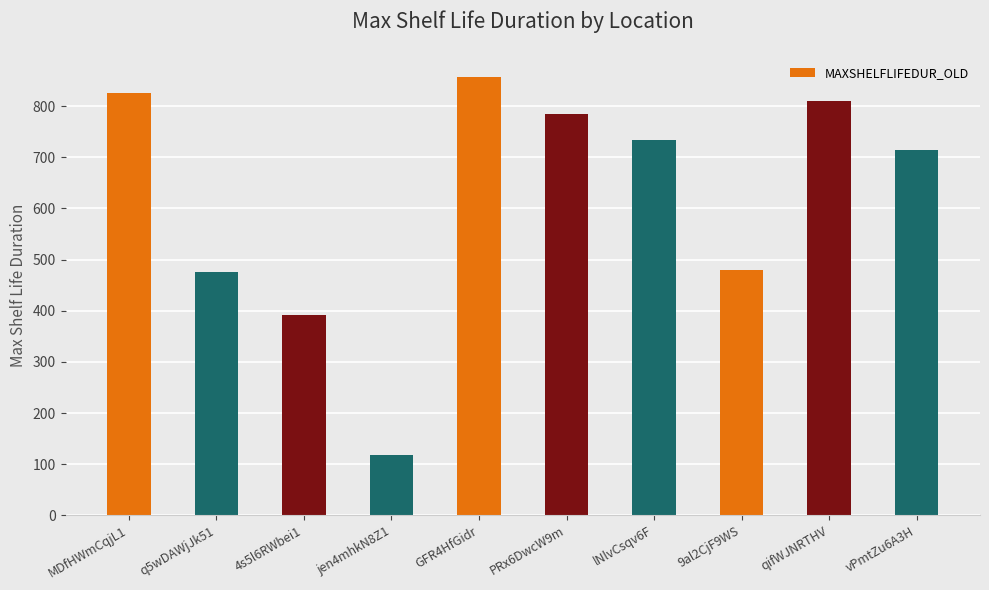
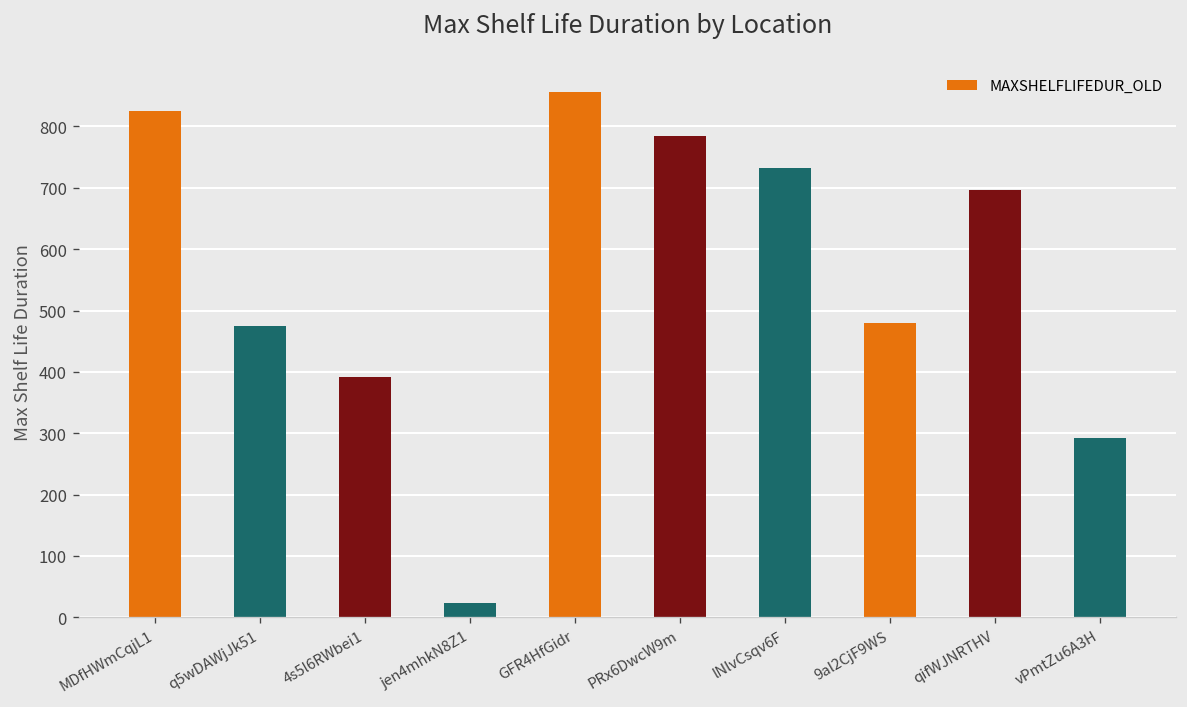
  {
    "MDfHWmCqjL1": 830,
    "q5wDAWjJk51": 480,
    "4s5l6RWbei1": 390,
-   "jen4mhkN8Z1": 120,
+   "jen4mhkN8Z1": 20,
    "GFR4HfGidr": 860,
    "PRx6DwcW9m": 780,
    "lNlvCsqv6F": 730,
    "9al2CjF9WS": 480,
-   "qifWJNRTHV": 810,
-   "vPmtZu6A3H": 710
+   "qifWJNRTHV": 700,
+   "vPmtZu6A3H": 290
  }
